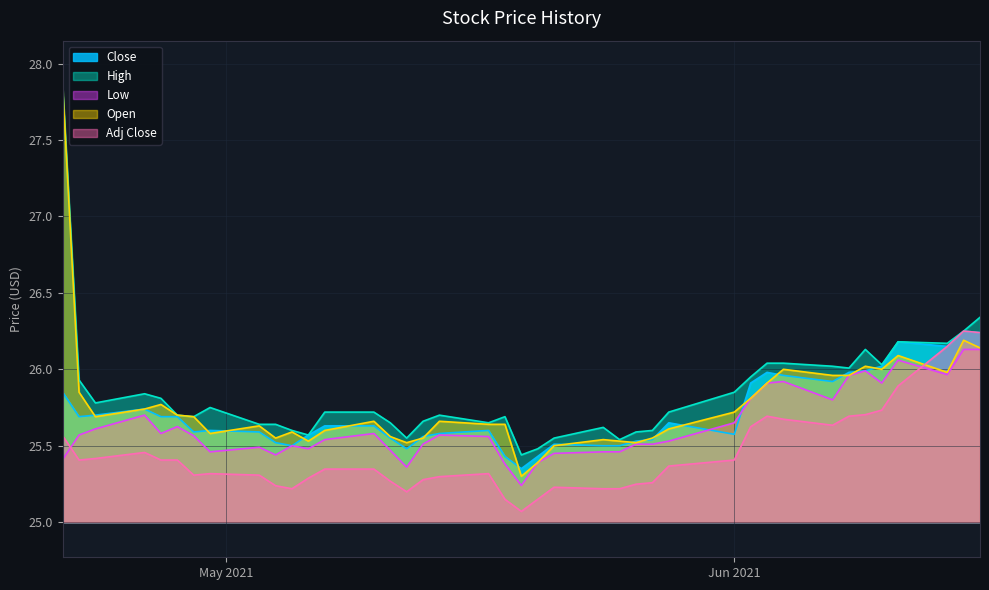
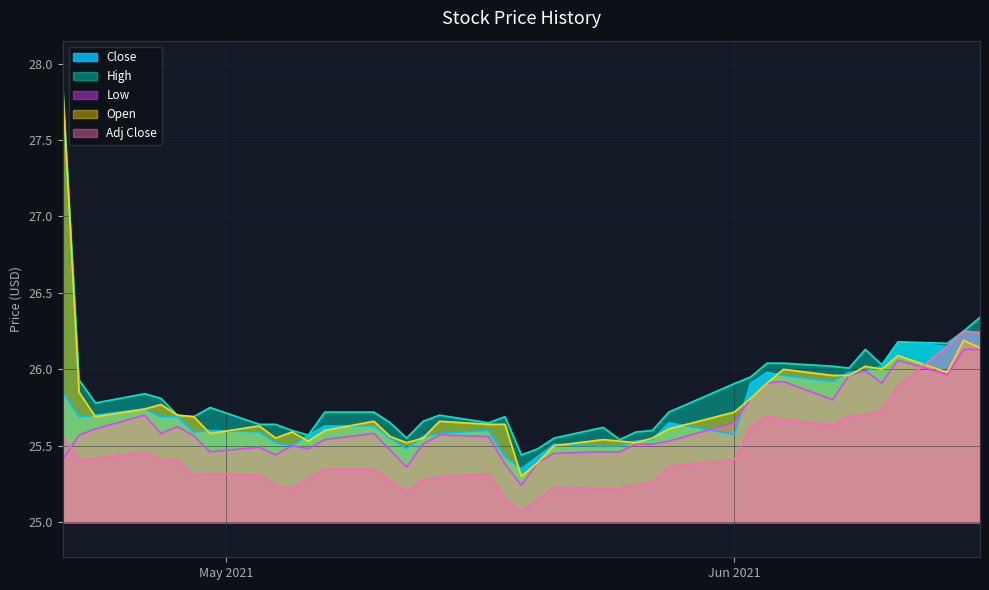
  {
    "Close": {
      "Jun 2021": 25.57
    },
    "High": {
-     "Jun 2021": 25.85
+     "Jun 2021": 25.91
    },
    "Open": {
      "Jun 2021": 25.72
    }
  }
